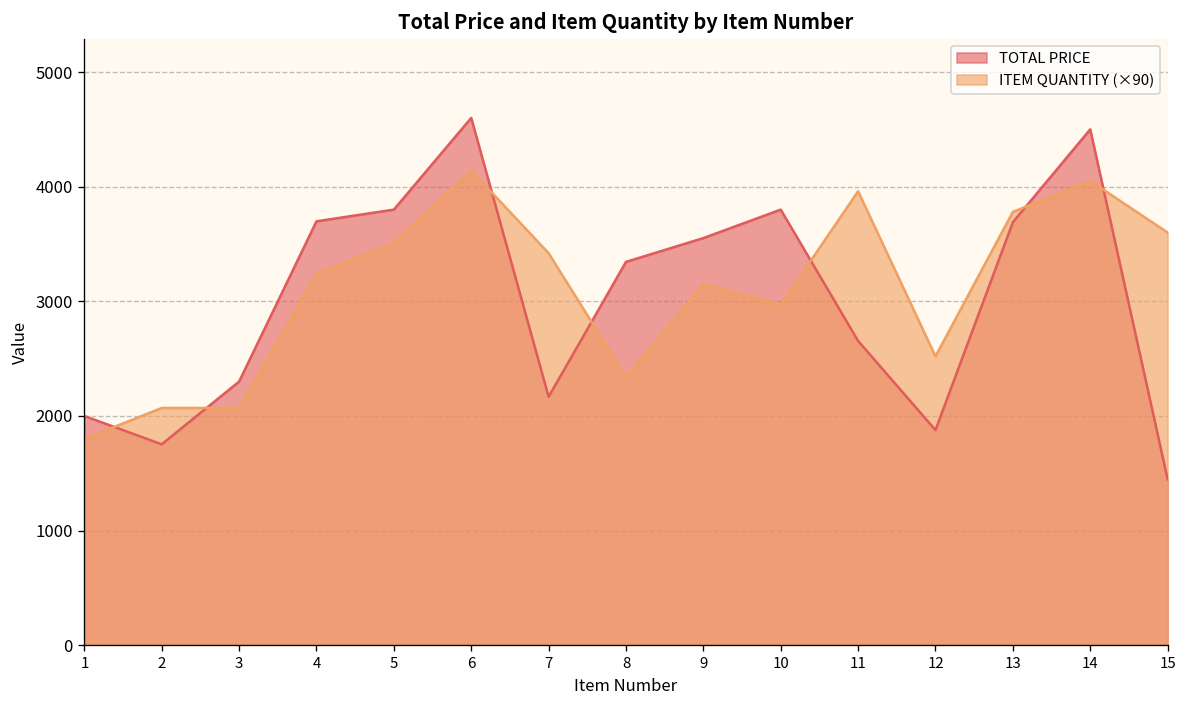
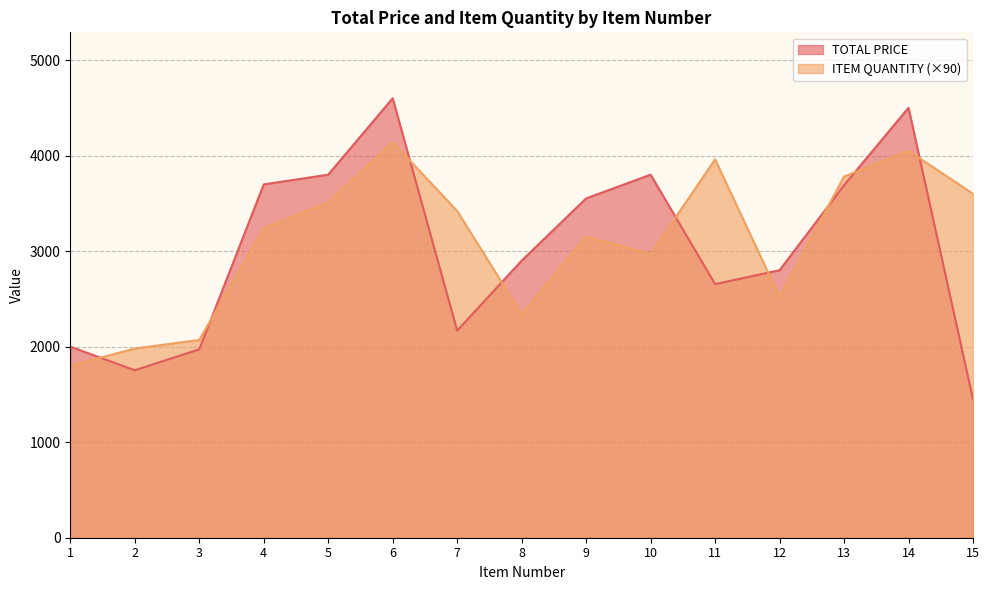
  {
    "TOTAL PRICE": {
      "1": 2000,
      "2": 1800,
-     "3": 2300,
+     "3": 2000,
      "4": 3700,
      "5": 3800,
      "6": 4600,
      "7": 2200,
-     "8": 3300,
+     "8": 2900,
      "9": 3600,
      "10": 3800,
      "11": 2700,
-     "12": 1900,
+     "12": 2800,
      "13": 3700,
      "14": 4500,
      "15": 1400
    },
    "ITEM QUANTITY (×90)": {
      "1": 1800,
-     "2": 2100,
+     "2": 2000,
      "3": 2100,
      "4": 3200,
      "5": 3500,
      "6": 4100,
      "7": 3400,
      "8": 2300,
      "9": 3200,
      "10": 3000,
      "11": 4000,
      "12": 2500,
      "13": 3800,
      "14": 4100,
      "15": 3600
    }
  }
